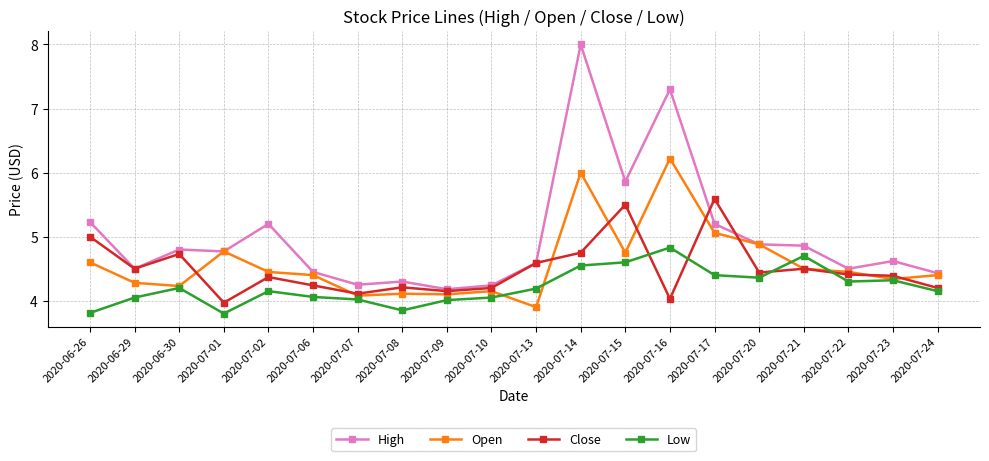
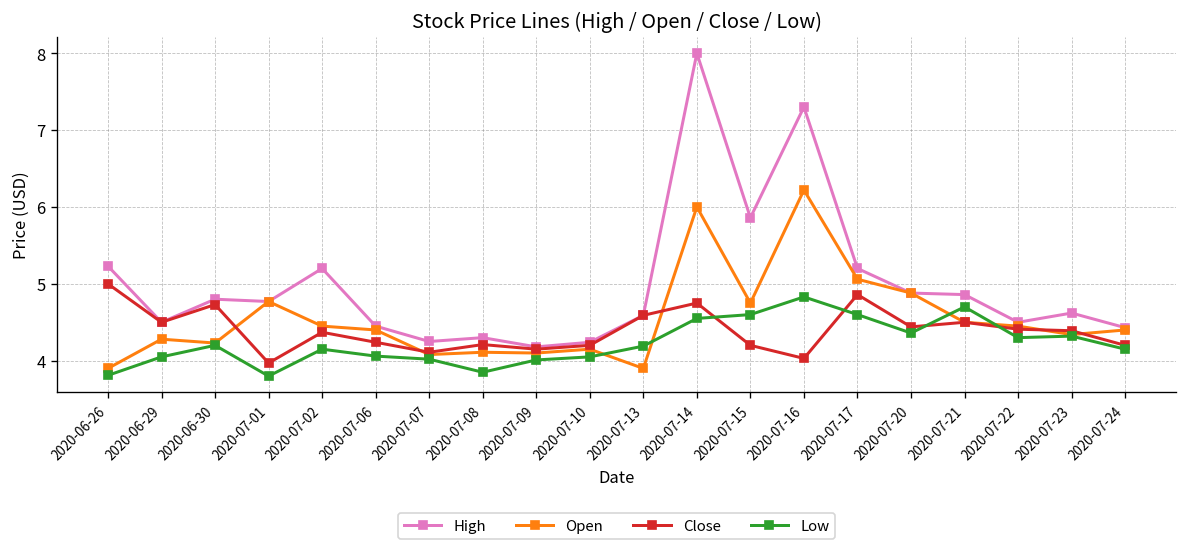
  {
    "High": {
      "2020-06-26": 5.2,
      "2020-06-30": 4.8,
      "2020-07-02": 5.2,
      "2020-07-06": 4.5,
      "2020-07-07": 4.3,
      "2020-07-08": 4.3,
      "2020-07-10": 4.2,
      "2020-07-14": 8.0,
      "2020-07-15": 5.9,
      "2020-07-16": 7.3,
      "2020-07-17": 5.2,
      "2020-07-21": 4.9,
      "2020-07-22": 4.5,
      "2020-07-23": 4.6
    },
    "Open": {
-     "2020-06-26": 4.6,
+     "2020-06-26": 3.9,
      "2020-06-29": 4.3,
      "2020-07-02": 4.5,
      "2020-07-06": 4.4,
      "2020-07-08": 4.1,
      "2020-07-09": 4.1,
      "2020-07-10": 4.2,
      "2020-07-13": 3.9,
      "2020-07-14": 6.0,
      "2020-07-15": 4.8,
      "2020-07-16": 6.2,
      "2020-07-17": 5.1
    },
    "Close": {
      "2020-06-26": 5.0,
      "2020-06-30": 4.7,
      "2020-07-01": 4.0,
      "2020-07-02": 4.4,
      "2020-07-06": 4.2,
      "2020-07-08": 4.2,
      "2020-07-10": 4.2,
      "2020-07-14": 4.8,
-     "2020-07-15": 5.5,
+     "2020-07-15": 4.2,
      "2020-07-16": 4.0,
-     "2020-07-17": 5.6,
+     "2020-07-17": 4.9,
      "2020-07-20": 4.4,
      "2020-07-23": 4.4,
      "2020-07-24": 4.2
    },
    "Low": {
      "2020-06-26": 3.8,
      "2020-06-29": 4.1,
      "2020-07-01": 3.8,
      "2020-07-02": 4.2,
      "2020-07-06": 4.1,
      "2020-07-07": 4.0,
      "2020-07-08": 3.9,
      "2020-07-09": 4.0,
      "2020-07-10": 4.1,
      "2020-07-13": 4.2,
      "2020-07-14": 4.6,
      "2020-07-15": 4.6,
      "2020-07-16": 4.8,
-     "2020-07-17": 4.4,
+     "2020-07-17": 4.6,
      "2020-07-20": 4.4,
      "2020-07-21": 4.7,
      "2020-07-22": 4.3,
      "2020-07-24": 4.2
    }
  }
